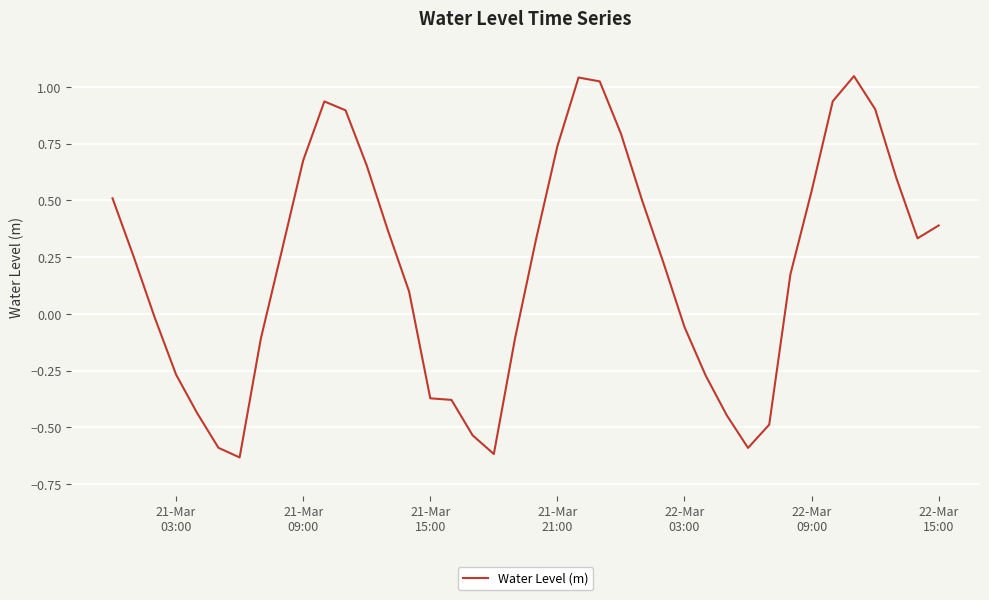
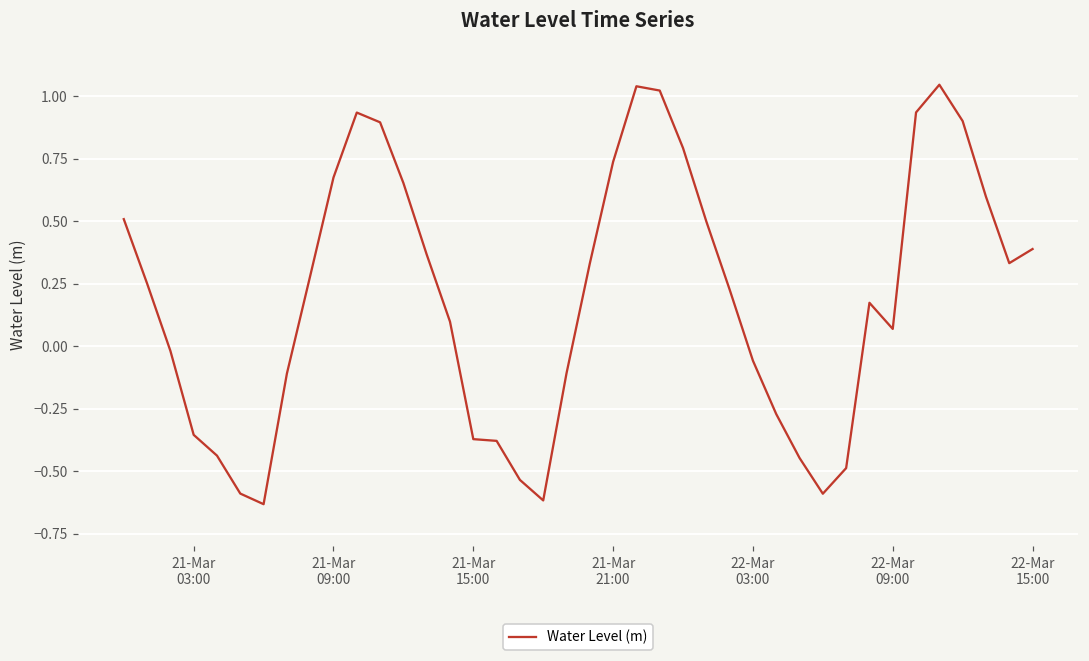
  {
-   "21-Mar 03:00": -0.27,
+   "21-Mar 03:00": -0.36,
    "21-Mar 09:00": 0.68,
    "21-Mar 15:00": -0.37,
    "21-Mar 21:00": 0.74,
    "22-Mar 03:00": -0.06,
-   "22-Mar 09:00": 0.54,
+   "22-Mar 09:00": 0.07,
    "22-Mar 15:00": 0.39
  }
